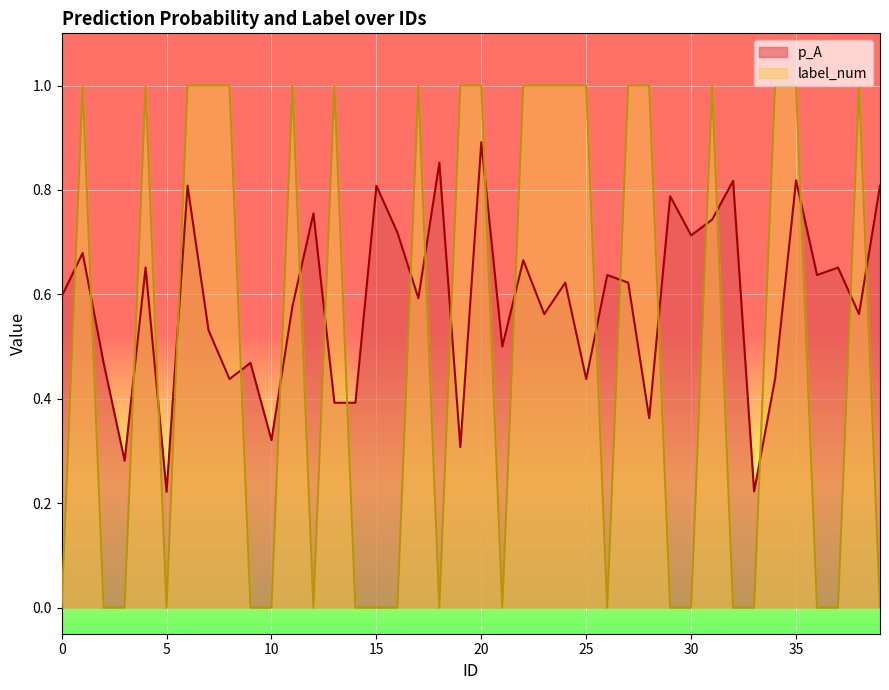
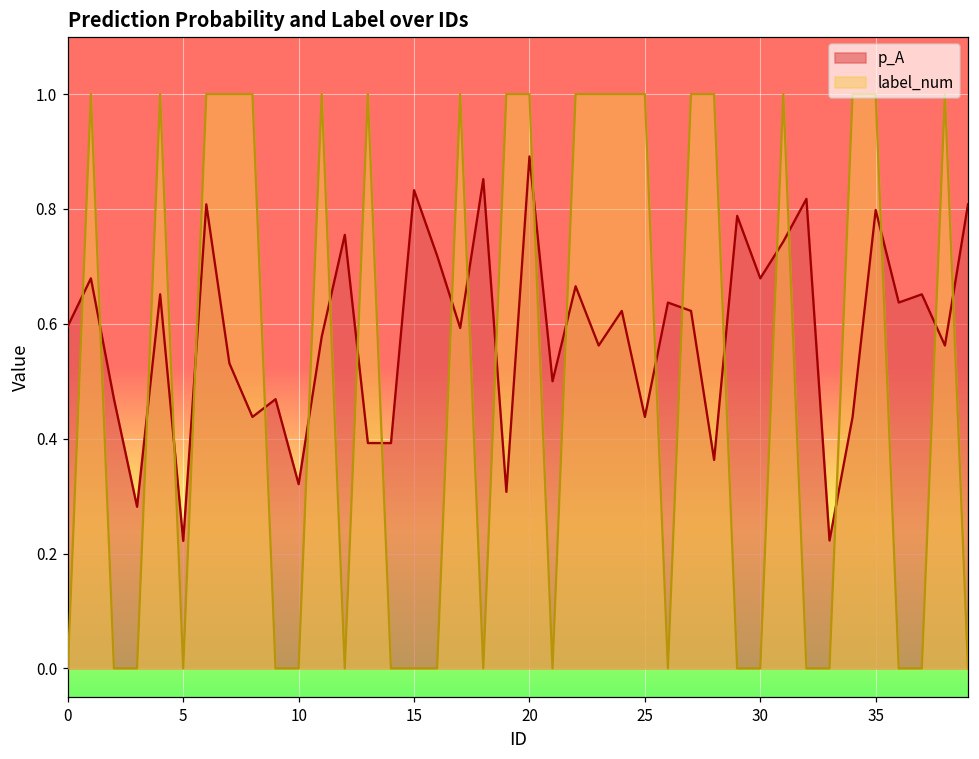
  {
    "p_A": {
      "0": 0.60,
      "5": 0.22,
      "10": 0.32,
-     "15": 0.81,
+     "15": 0.83,
      "20": 0.89,
      "25": 0.44,
-     "30": 0.71,
-     "35": 0.82
+     "30": 0.68,
+     "35": 0.80
    },
    "label_num": {
      "0": 0.00,
      "5": 0.00,
      "10": 0.00,
      "15": 0.00,
      "20": 1.00,
      "25": 1.00,
      "30": 0.00
    }
  }
